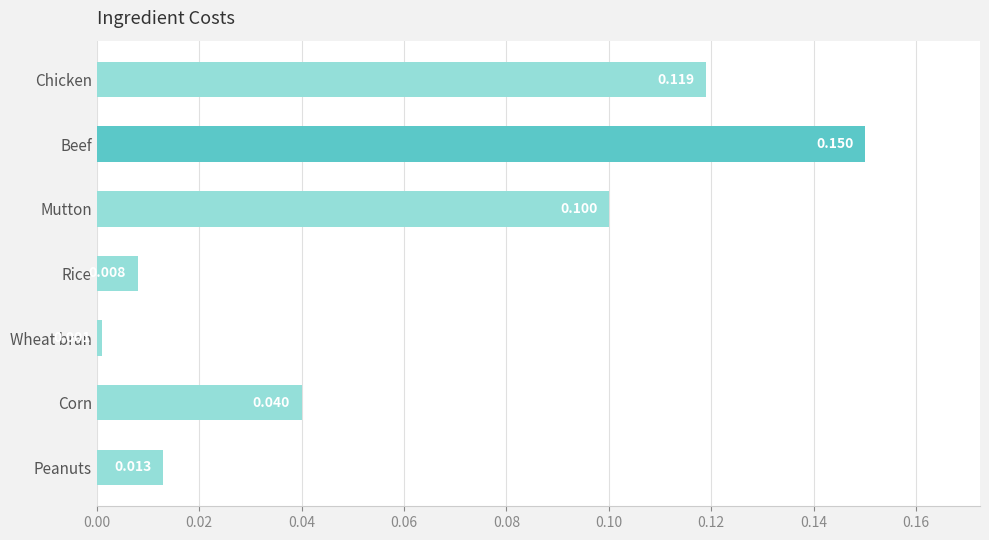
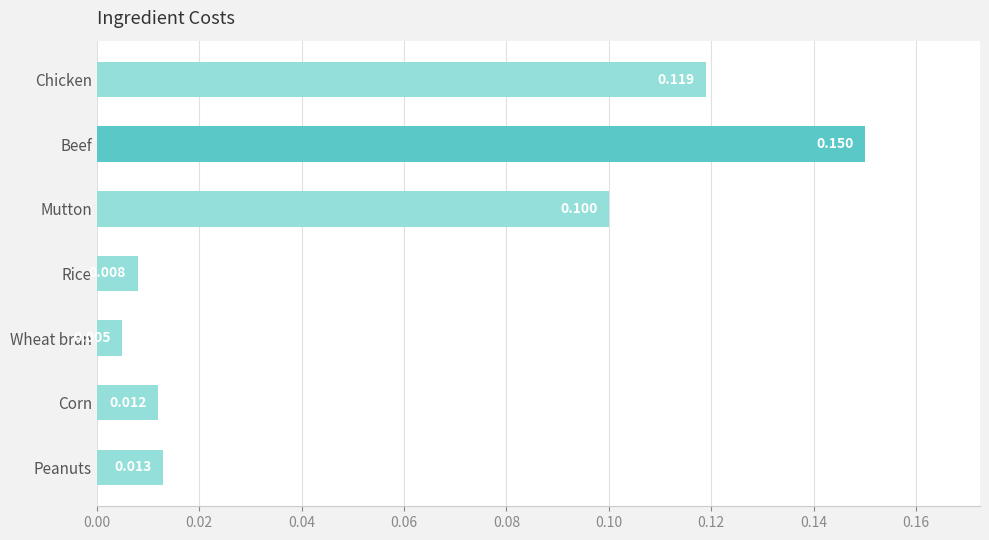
  {
    "Chicken": 0.119,
    "Beef": 0.150,
    "Mutton": 0.100,
    "Rice": 0.008,
-   "Wheat bran": 0.001,
-   "Corn": 0.040,
+   "Wheat bran": 0.005,
+   "Corn": 0.012,
    "Peanuts": 0.013
  }
